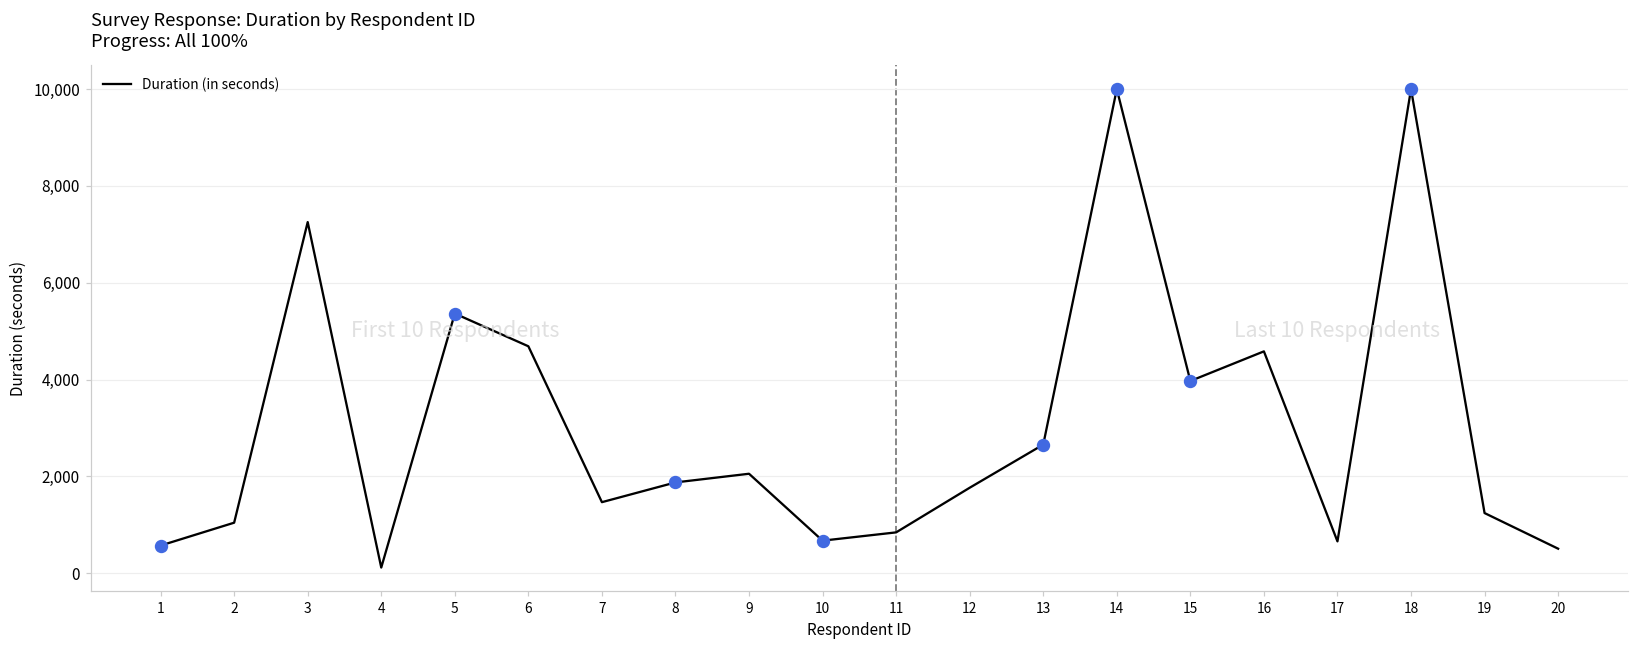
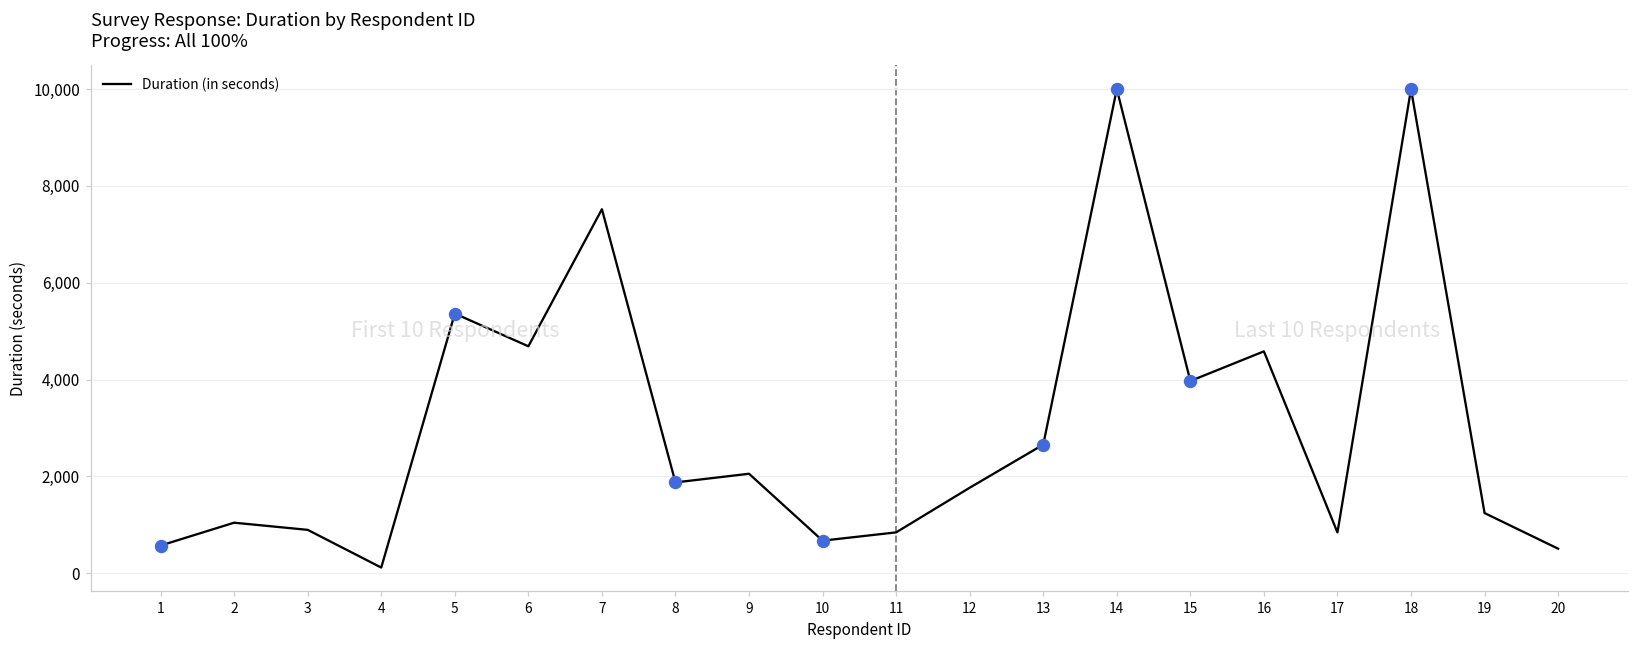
  {
    "Duration (in seconds)": {
      "2": "1,000",
-     "3": "7,300",
+     "3": "900",
      "4": "100",
      "6": "4,700",
-     "7": "1,500",
+     "7": "7,500",
      "9": "2,100",
      "11": "800",
      "12": "1,800",
      "16": "4,600",
-     "17": "700",
+     "17": "800",
      "19": "1,200",
      "20": "500"
    }
  }
